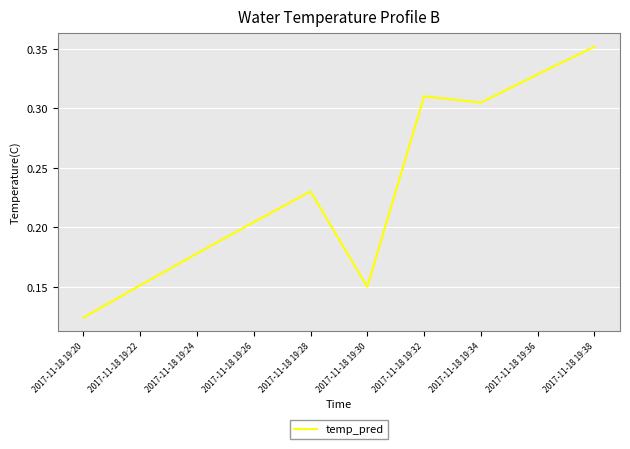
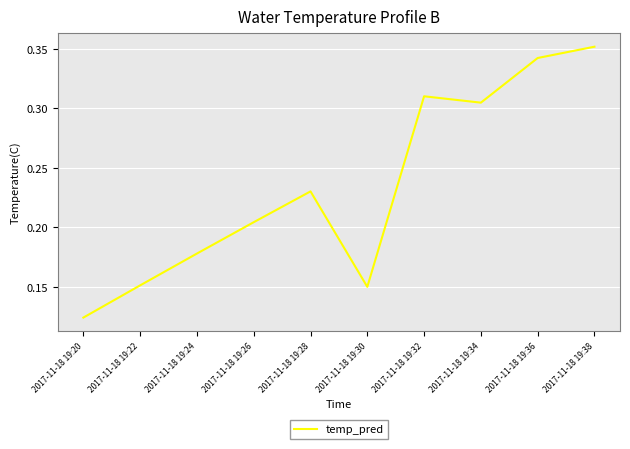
  {
    "2017-11-18 19:20": 0.124,
    "2017-11-18 19:22": 0.151,
    "2017-11-18 19:24": 0.178,
    "2017-11-18 19:26": 0.204,
    "2017-11-18 19:28": 0.230,
    "2017-11-18 19:30": 0.150,
    "2017-11-18 19:32": 0.310,
    "2017-11-18 19:34": 0.305,
-   "2017-11-18 19:36": 0.329,
+   "2017-11-18 19:36": 0.342,
    "2017-11-18 19:38": 0.352
  }
